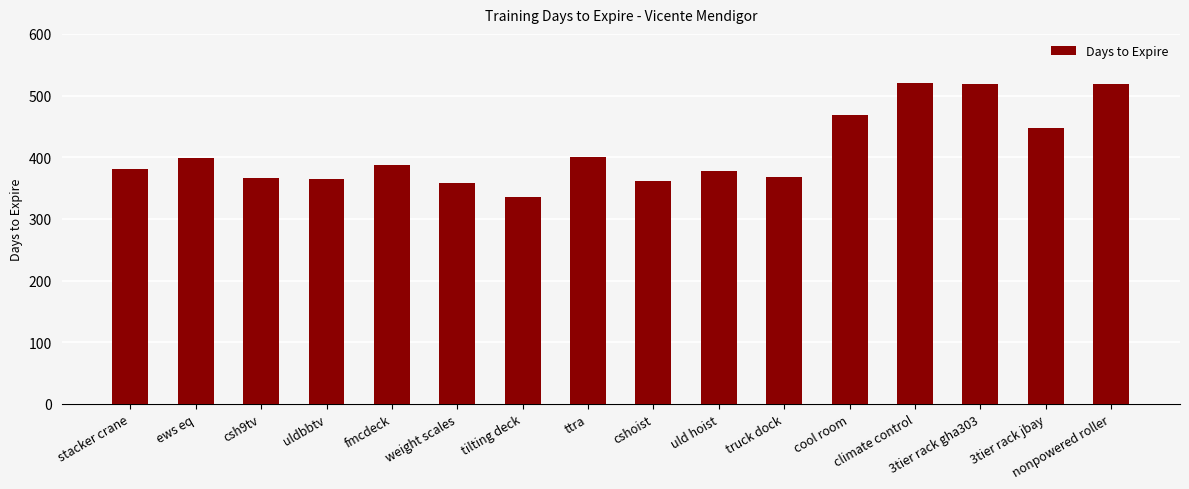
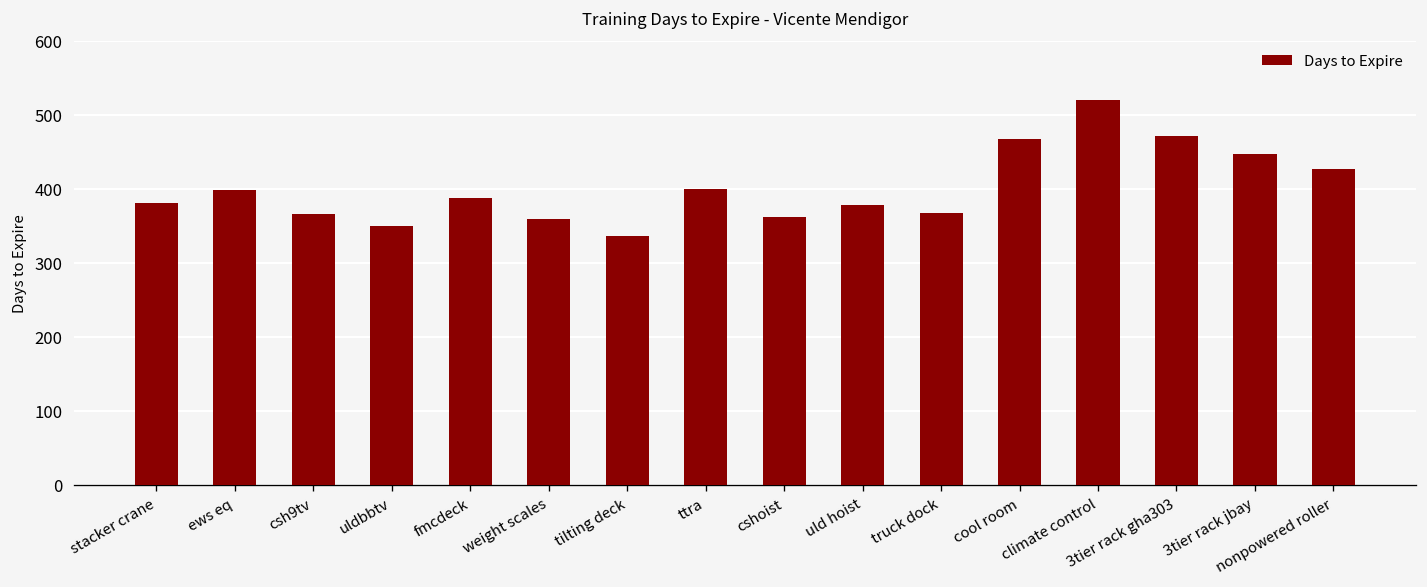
  {
    "stacker crane": 380,
    "ews eq": 400,
    "csh9tv": 370,
-   "uldbbtv": 360,
+   "uldbbtv": 350,
    "fmcdeck": 390,
    "weight scales": 360,
    "tilting deck": 340,
    "ttra": 400,
    "cshoist": 360,
    "uld hoist": 380,
    "truck dock": 370,
    "cool room": 470,
    "climate control": 520,
-   "3tier rack gha303": 520,
+   "3tier rack gha303": 470,
    "3tier rack jbay": 450,
-   "nonpowered roller": 520
+   "nonpowered roller": 430
  }
